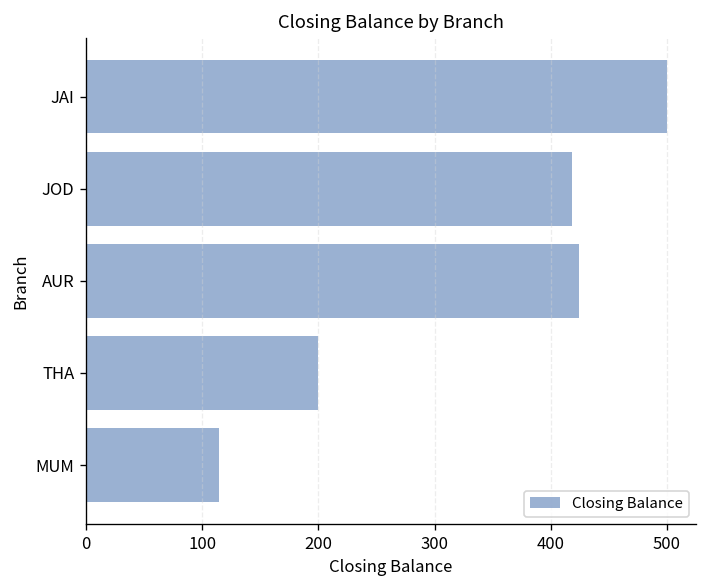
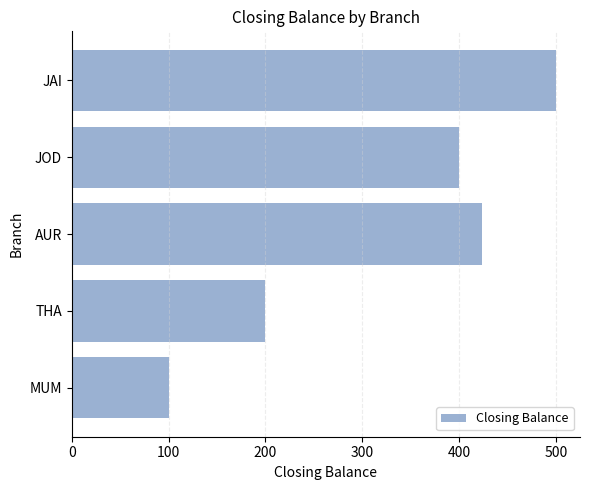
  {
    "JAI": 500,
-   "JOD": 420,
+   "JOD": 400,
    "AUR": 420,
    "THA": 200,
-   "MUM": 110
+   "MUM": 100
  }
